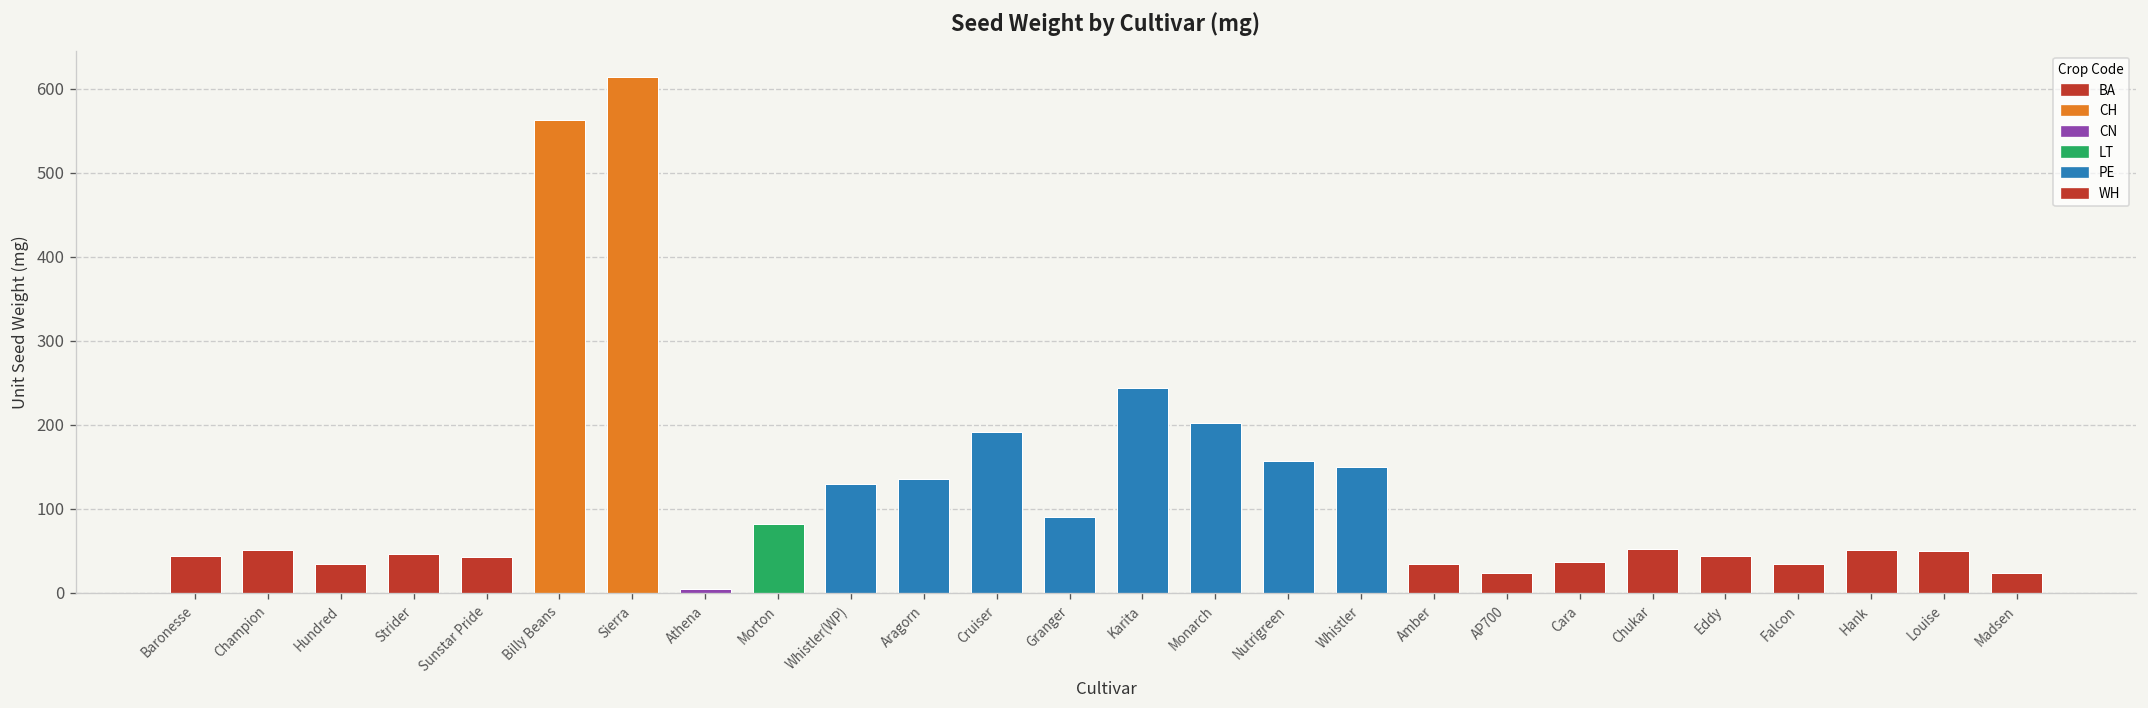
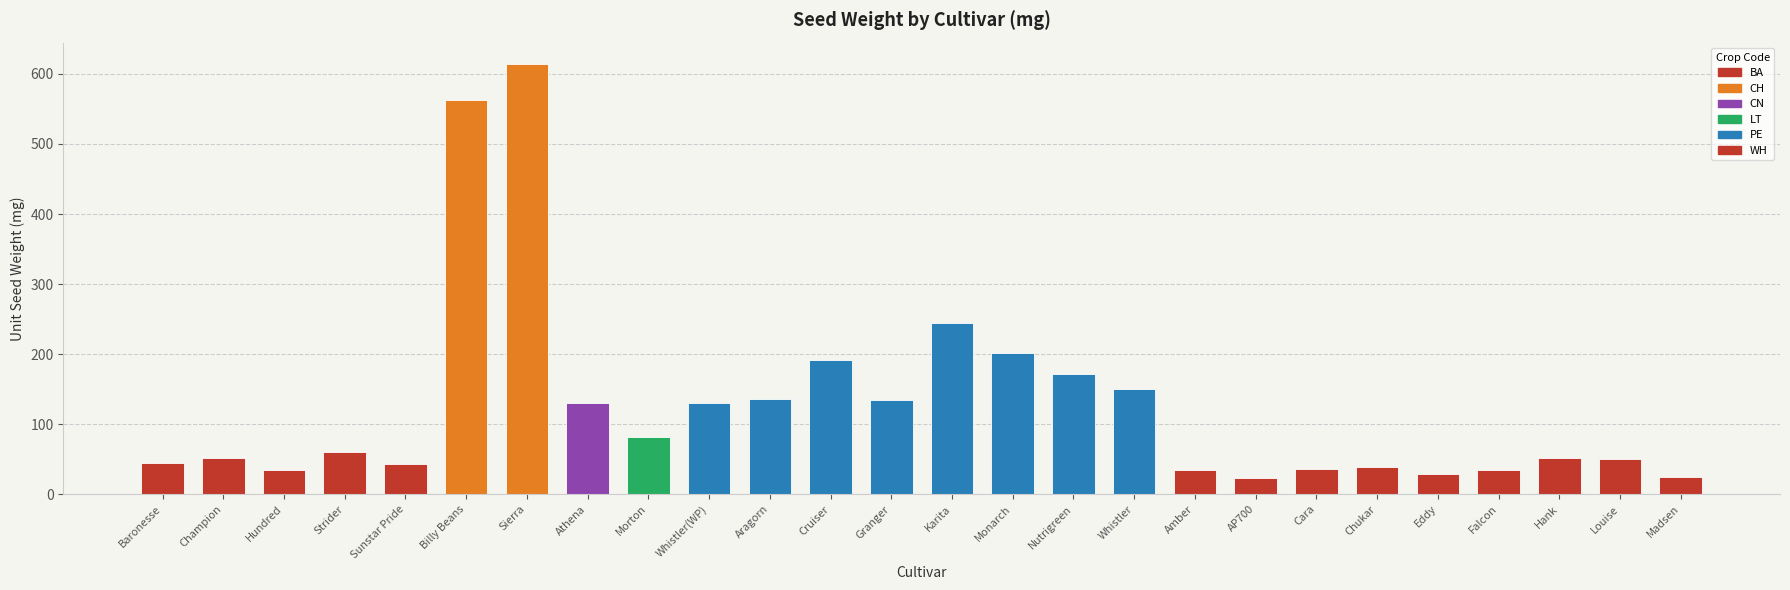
  {
    "Baronesse": 40,
    "Champion": 50,
    "Hundred": 30,
-   "Strider": 50,
+   "Strider": 60,
    "Sunstar Pride": 40,
    "Billy Beans": 560,
    "Sierra": 610,
-   "Athena": 10,
+   "Athena": 130,
    "Morton": 80,
    "Whistler(WP)": 130,
    "Aragorn": 140,
    "Cruiser": 190,
-   "Granger": 90,
+   "Granger": 140,
    "Karita": 240,
    "Monarch": 200,
-   "Nutrigreen": 160,
+   "Nutrigreen": 170,
    "Whistler": 150,
    "Amber": 30,
    "AP700": 20,
    "Cara": 40,
-   "Chukar": 50,
-   "Eddy": 40,
+   "Chukar": 40,
+   "Eddy": 30,
    "Falcon": 30,
    "Hank": 50,
    "Louise": 50,
    "Madsen": 20
  }
